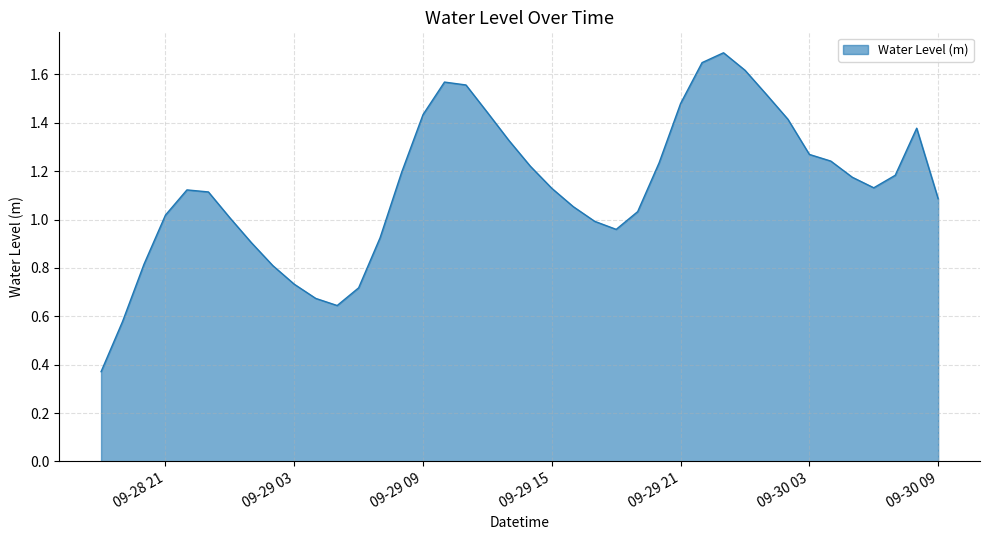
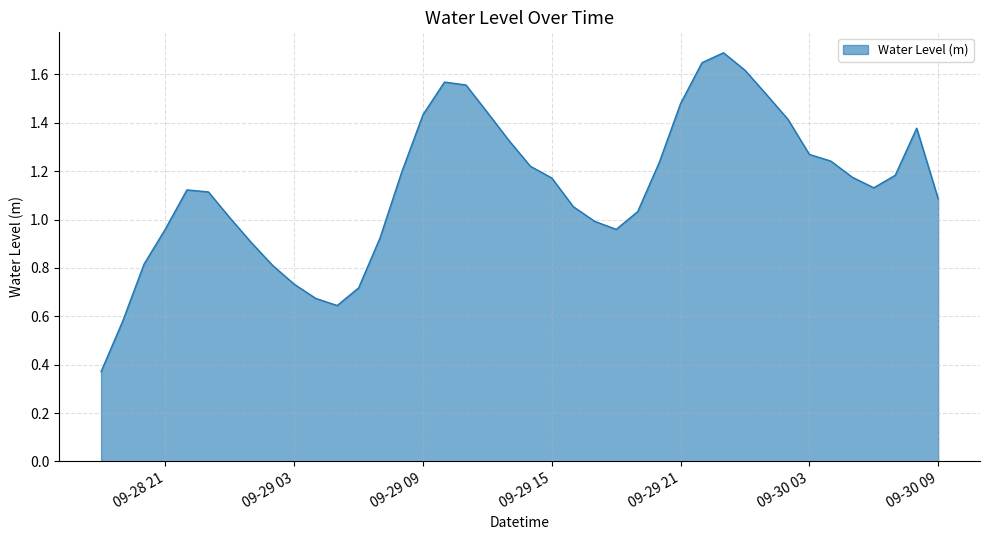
  {
-   "09-28 21": 1.02,
+   "09-28 21": 0.96,
    "09-29 03": 0.73,
    "09-29 09": 1.43,
-   "09-29 15": 1.13,
+   "09-29 15": 1.17,
    "09-29 21": 1.48,
    "09-30 03": 1.27,
    "09-30 09": 1.09
  }
